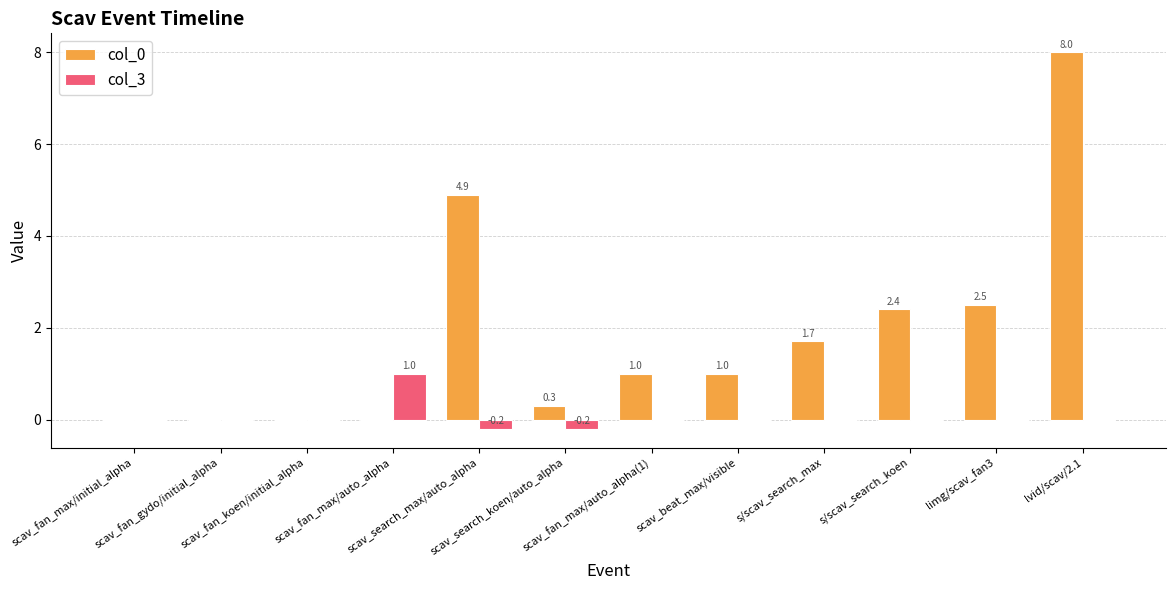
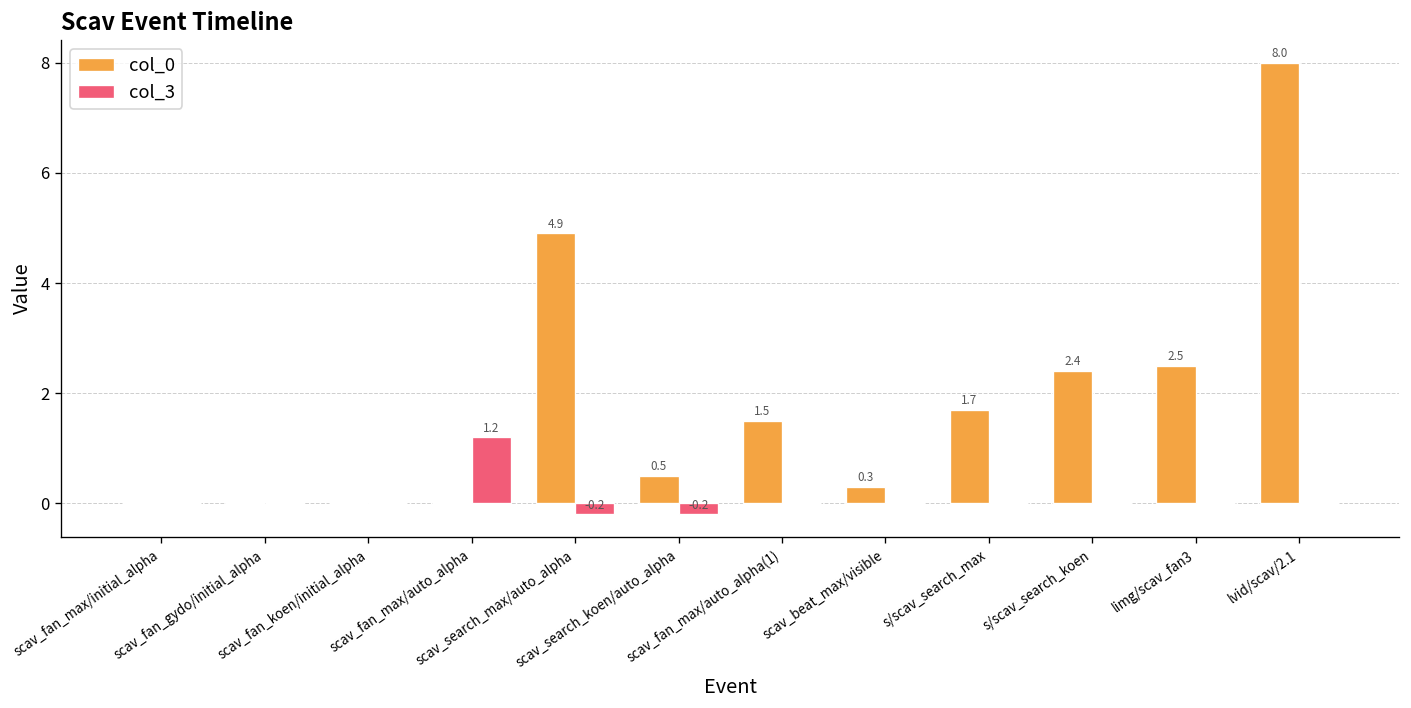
  {
    "col_0": {
      "scav_search_max/auto_alpha": 4.9,
-     "scav_search_koen/auto_alpha": 0.3,
-     "scav_fan_max/auto_alpha(1)": 1.0,
-     "scav_beat_max/visible": 1.0,
+     "scav_search_koen/auto_alpha": 0.5,
+     "scav_fan_max/auto_alpha(1)": 1.5,
+     "scav_beat_max/visible": 0.3,
      "s/scav_search_max": 1.7,
      "s/scav_search_koen": 2.4,
      "limg/scav_fan3": 2.5,
      "lvid/scav/2.1": 8.0
    },
    "col_3": {
-     "scav_fan_max/auto_alpha": 1.0,
+     "scav_fan_max/auto_alpha": 1.2,
      "scav_search_max/auto_alpha": -0.2,
      "scav_search_koen/auto_alpha": -0.2
    }
  }
